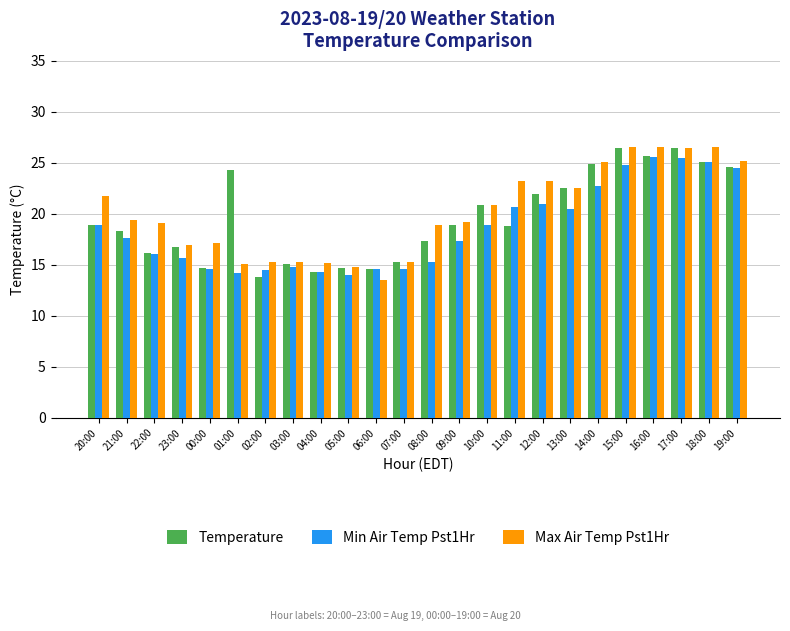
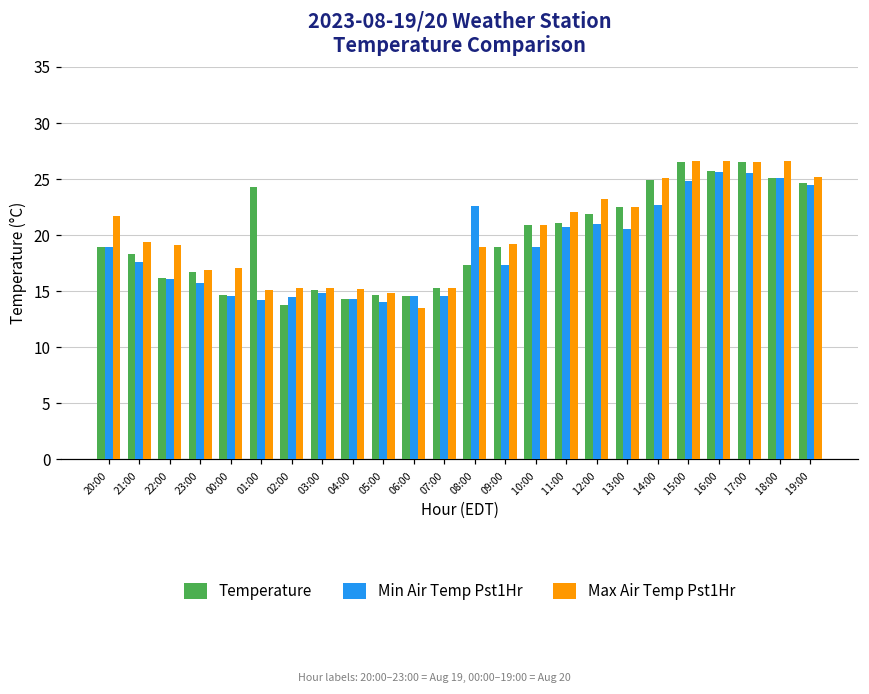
  {
    "Temperature": {
      "20:00": 18.9,
      "21:00": 18.3,
      "22:00": 16.2,
      "23:00": 16.7,
      "00:00": 14.7,
      "01:00": 24.3,
      "02:00": 13.8,
      "03:00": 15.1,
      "04:00": 14.3,
      "05:00": 14.7,
      "06:00": 14.6,
      "07:00": 15.3,
      "08:00": 17.3,
      "09:00": 18.9,
      "10:00": 20.9,
-     "11:00": 18.8,
+     "11:00": 21.1,
      "12:00": 21.9,
      "13:00": 22.5,
      "14:00": 24.9,
      "15:00": 26.5,
      "16:00": 25.7,
      "17:00": 26.5,
      "18:00": 25.1,
      "19:00": 24.6
    },
    "Min Air Temp Pst1Hr": {
      "20:00": 18.9,
      "21:00": 17.6,
      "22:00": 16.1,
      "23:00": 15.7,
      "00:00": 14.6,
      "01:00": 14.2,
      "02:00": 14.5,
      "03:00": 14.8,
      "04:00": 14.3,
      "05:00": 14.0,
      "06:00": 14.6,
      "07:00": 14.6,
-     "08:00": 15.3,
+     "08:00": 22.6,
      "09:00": 17.3,
      "10:00": 18.9,
      "11:00": 20.7,
      "12:00": 21.0,
      "13:00": 20.5,
      "14:00": 22.7,
      "15:00": 24.8,
      "16:00": 25.6,
      "17:00": 25.5,
      "18:00": 25.1,
      "19:00": 24.5
    },
    "Max Air Temp Pst1Hr": {
      "20:00": 21.7,
      "21:00": 19.4,
      "22:00": 19.1,
      "23:00": 16.9,
      "00:00": 17.1,
      "01:00": 15.1,
      "02:00": 15.3,
      "03:00": 15.3,
      "04:00": 15.2,
      "05:00": 14.8,
      "06:00": 13.5,
      "07:00": 15.3,
      "08:00": 18.9,
      "09:00": 19.2,
      "10:00": 20.9,
-     "11:00": 23.2,
+     "11:00": 22.1,
      "12:00": 23.2,
      "13:00": 22.5,
      "14:00": 25.1,
      "15:00": 26.6,
      "16:00": 26.6,
      "17:00": 26.5,
      "18:00": 26.6,
      "19:00": 25.2
    }
  }
